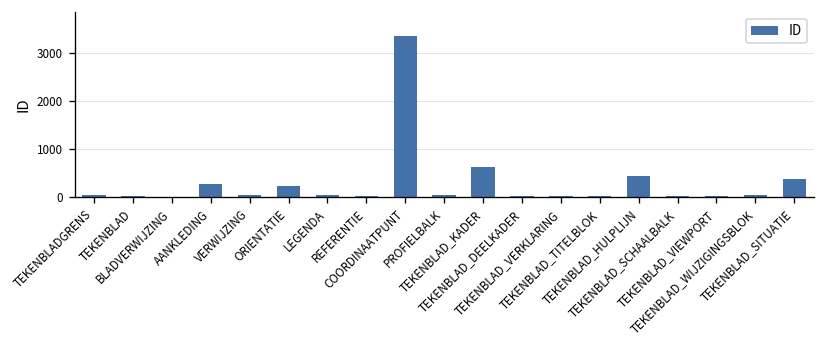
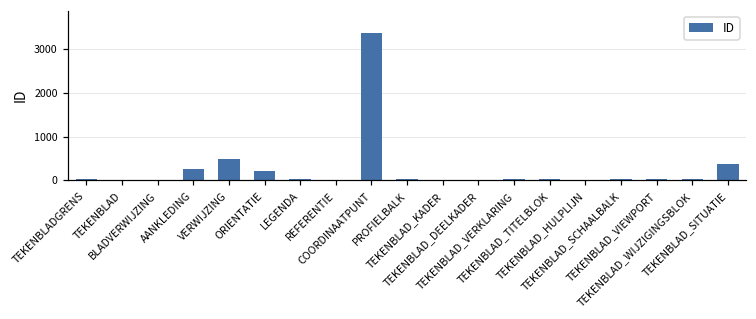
  {
    "AANKLEDING": 300,
-   "VERWIJZING": 0,
+   "VERWIJZING": 500,
    "ORIENTATIE": 200,
    "COORDINAATPUNT": 3400,
-   "TEKENBLAD_KADER": 600,
-   "TEKENBLAD_HULPLIJN": 400,
+   "TEKENBLAD_KADER": 0,
+   "TEKENBLAD_HULPLIJN": 0,
    "TEKENBLAD_SITUATIE": 400
  }
